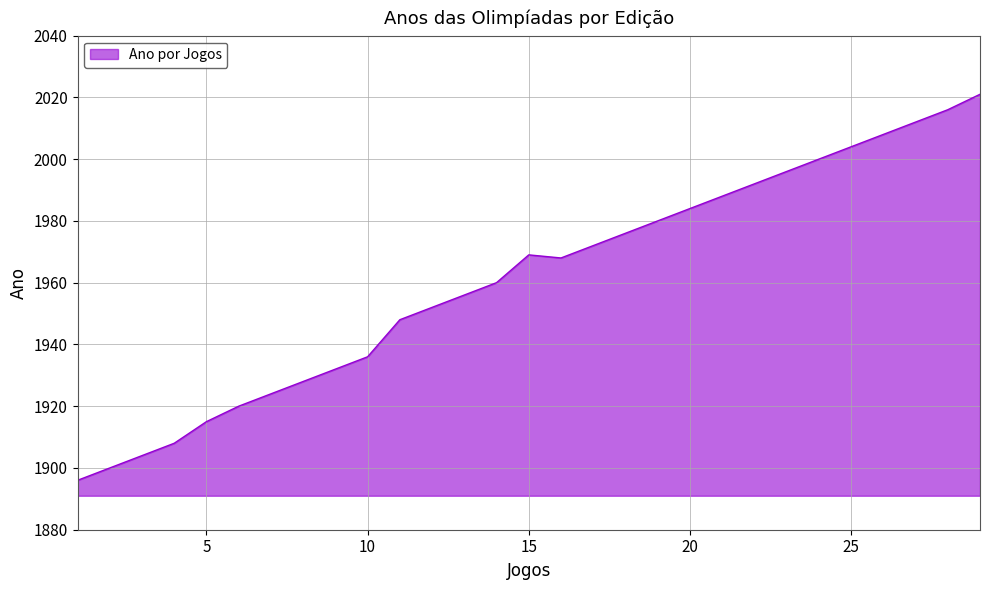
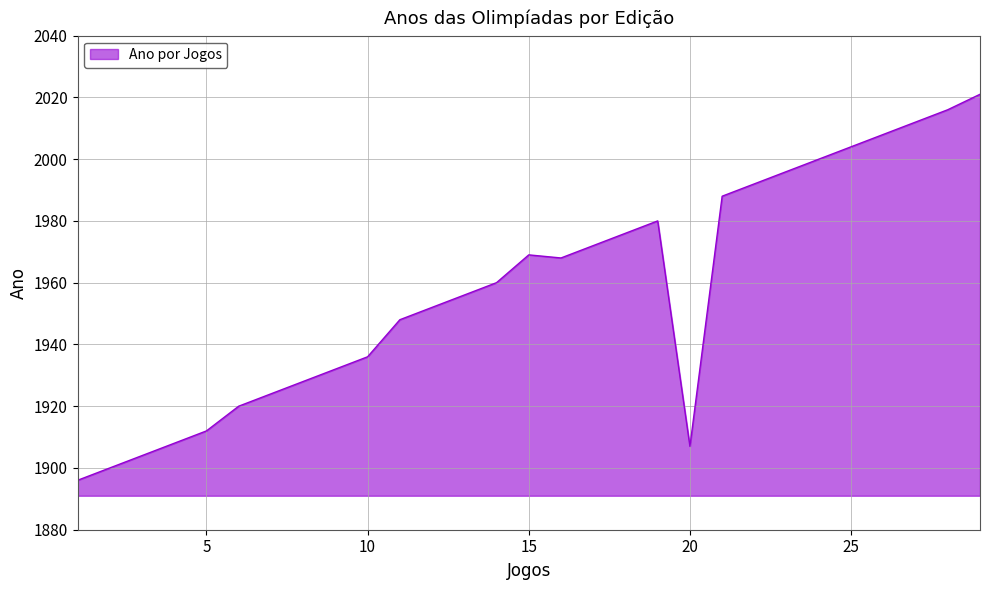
  {
-   "5": 1915,
+   "5": 1912,
    "10": 1936,
    "15": 1969,
-   "20": 1984,
+   "20": 1907,
    "25": 2004
  }
